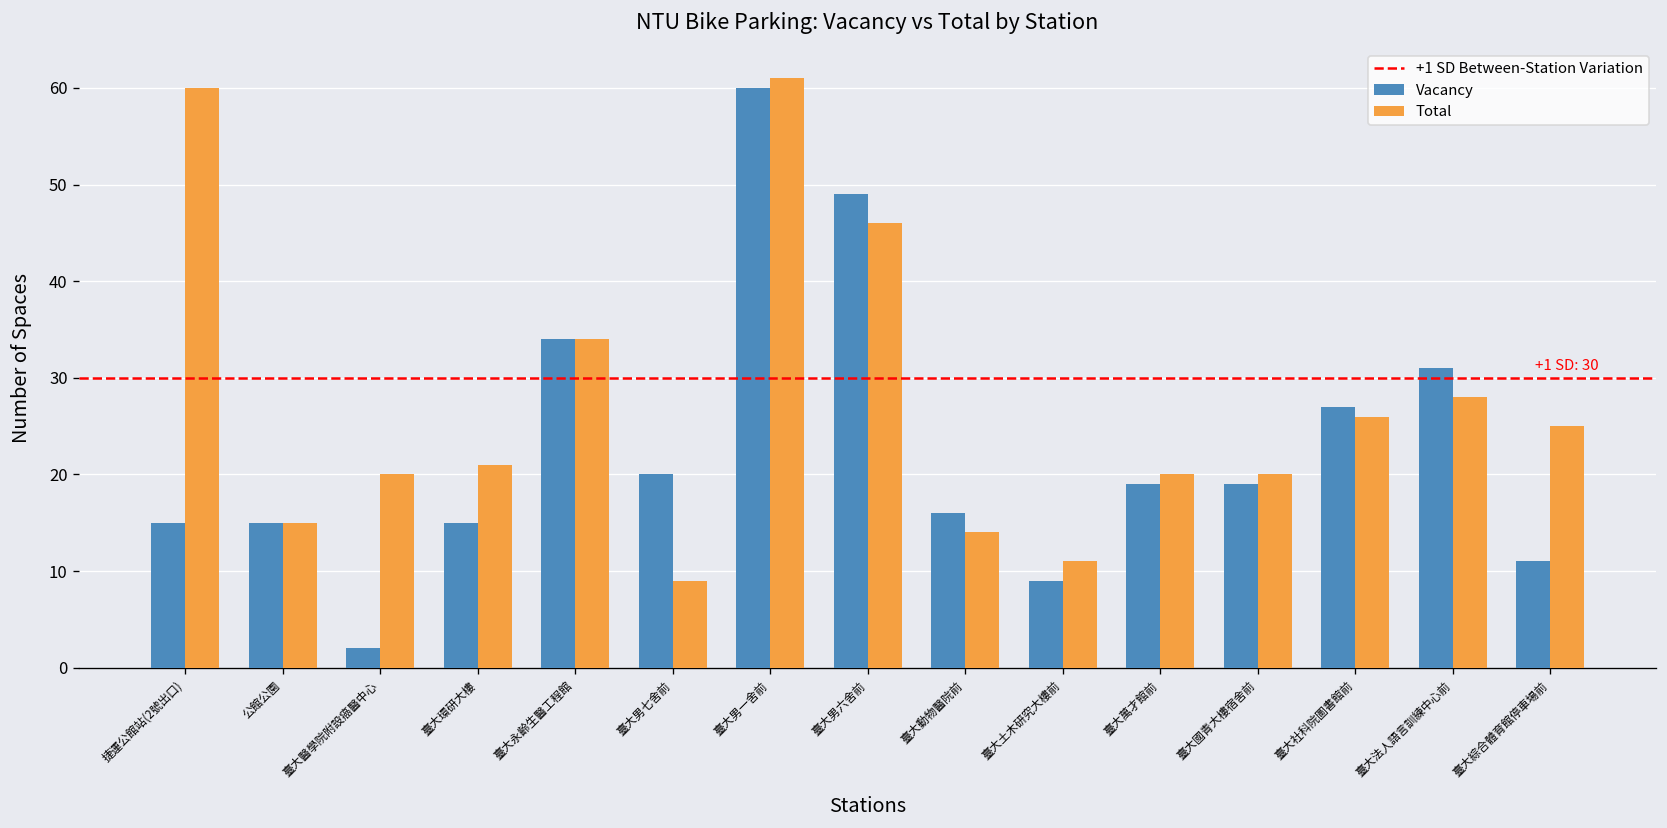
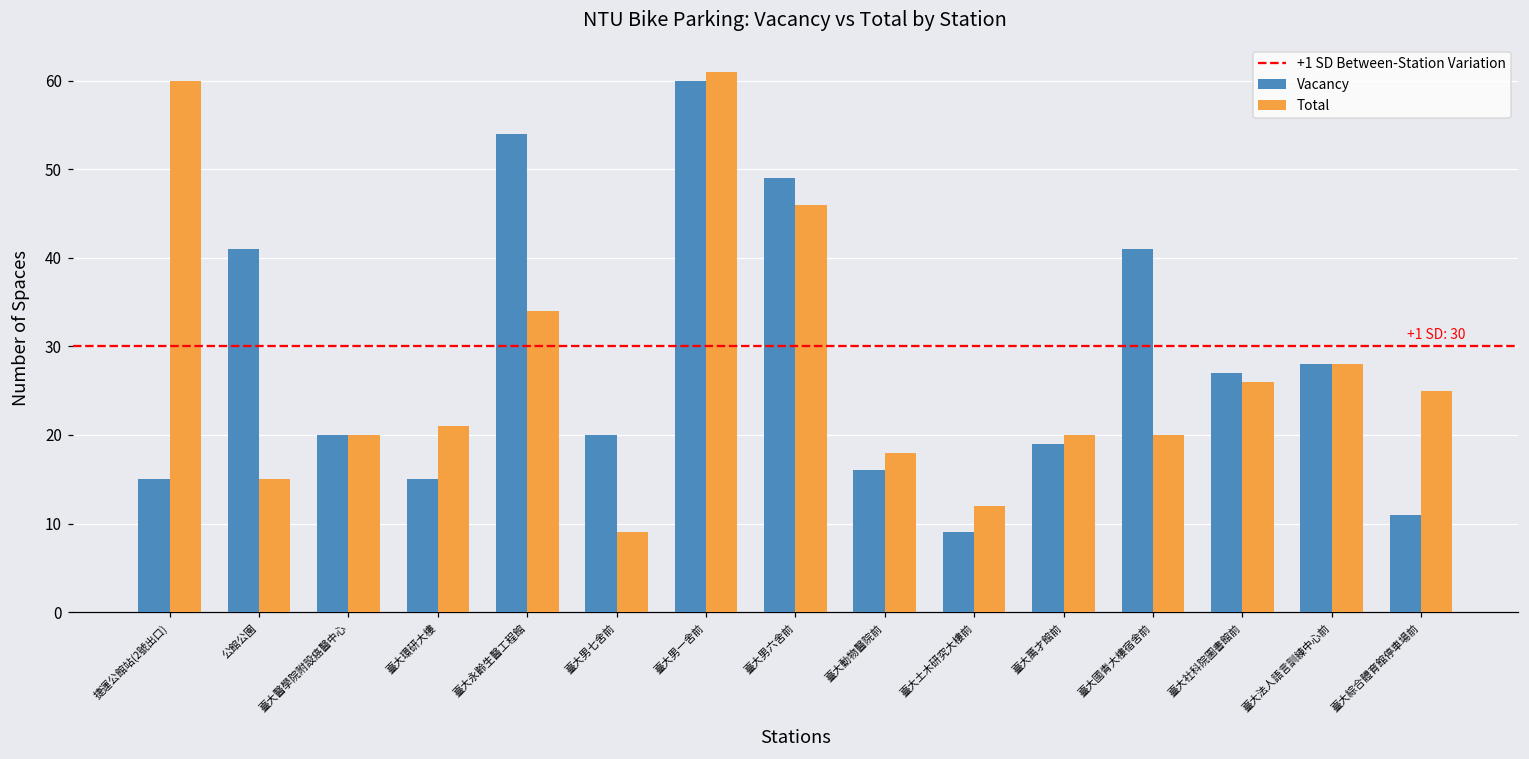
  {
    "Vacancy": {
      "捷運公館站(2號出口)": 15,
-     "公館公園": 15,
-     "臺大醫學院附設癌醫中心": 2,
+     "公館公園": 41,
+     "臺大醫學院附設癌醫中心": 20,
      "臺大環研大樓": 15,
-     "臺大永齡生醫工程館": 34,
+     "臺大永齡生醫工程館": 54,
      "臺大男七舍前": 20,
      "臺大男一舍前": 60,
      "臺大男六舍前": 49,
      "臺大動物醫院前": 16,
      "臺大土木研究大樓前": 9,
      "臺大萬才館前": 19,
-     "臺大國青大樓宿舍前": 19,
+     "臺大國青大樓宿舍前": 41,
      "臺大社科院圖書館前": 27,
-     "臺大法人語言訓練中心前": 31,
+     "臺大法人語言訓練中心前": 28,
      "臺大綜合體育館停車場前": 11
    },
    "Total": {
      "捷運公館站(2號出口)": 60,
      "公館公園": 15,
      "臺大醫學院附設癌醫中心": 20,
      "臺大環研大樓": 21,
      "臺大永齡生醫工程館": 34,
      "臺大男七舍前": 9,
      "臺大男一舍前": 61,
      "臺大男六舍前": 46,
-     "臺大動物醫院前": 14,
-     "臺大土木研究大樓前": 11,
+     "臺大動物醫院前": 18,
+     "臺大土木研究大樓前": 12,
      "臺大萬才館前": 20,
      "臺大國青大樓宿舍前": 20,
      "臺大社科院圖書館前": 26,
      "臺大法人語言訓練中心前": 28,
      "臺大綜合體育館停車場前": 25
    }
  }
